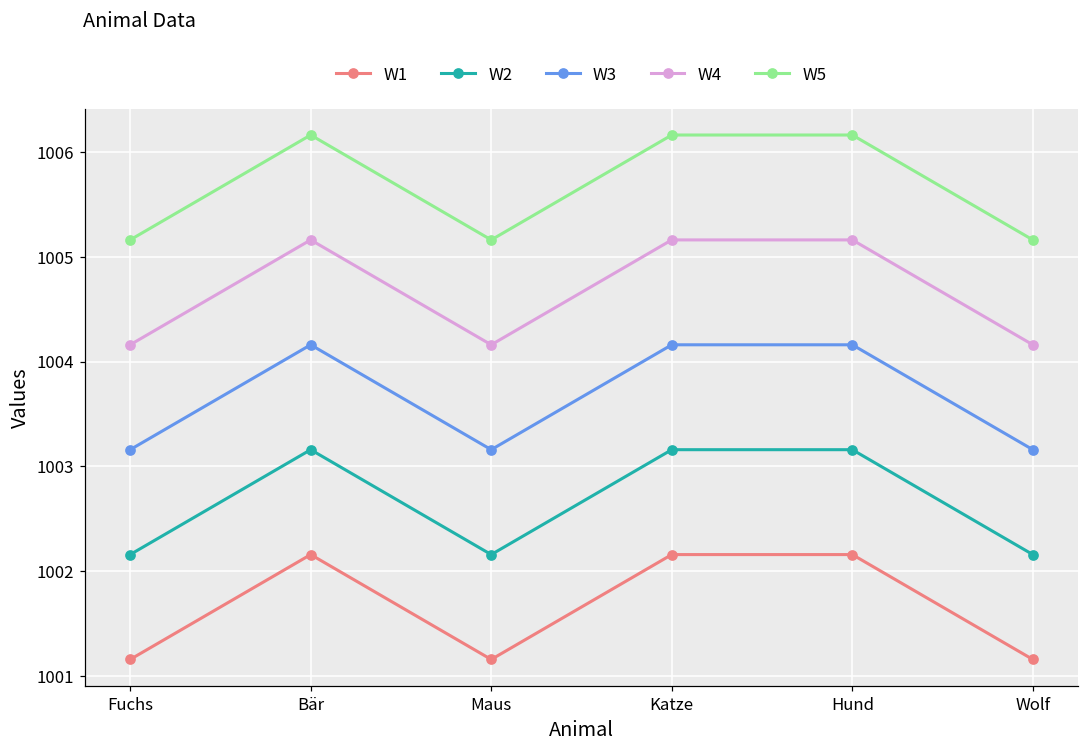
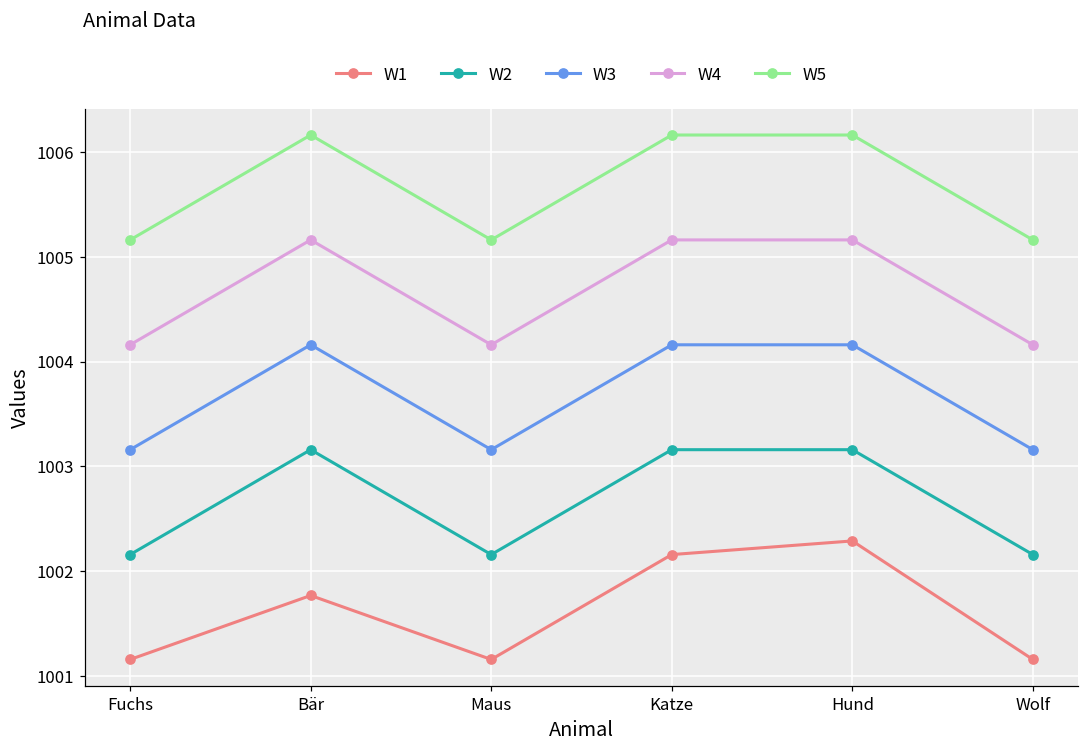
  {
    "W1": {
      "Fuchs": 1001.2,
-     "Bär": 1002.2,
+     "Bär": 1001.8,
      "Maus": 1001.2,
      "Katze": 1002.2,
-     "Hund": 1002.2,
+     "Hund": 1002.3,
      "Wolf": 1001.2
    },
    "W2": {
      "Fuchs": 1002.2,
      "Bär": 1003.2,
      "Maus": 1002.2,
      "Katze": 1003.2,
      "Hund": 1003.2,
      "Wolf": 1002.2
    },
    "W3": {
      "Fuchs": 1003.2,
      "Bär": 1004.2,
      "Maus": 1003.2,
      "Katze": 1004.2,
      "Hund": 1004.2,
      "Wolf": 1003.2
    },
    "W4": {
      "Fuchs": 1004.2,
      "Bär": 1005.2,
      "Maus": 1004.2,
      "Katze": 1005.2,
      "Hund": 1005.2,
      "Wolf": 1004.2
    },
    "W5": {
      "Fuchs": 1005.2,
      "Bär": 1006.2,
      "Maus": 1005.2,
      "Katze": 1006.2,
      "Hund": 1006.2,
      "Wolf": 1005.2
    }
  }
